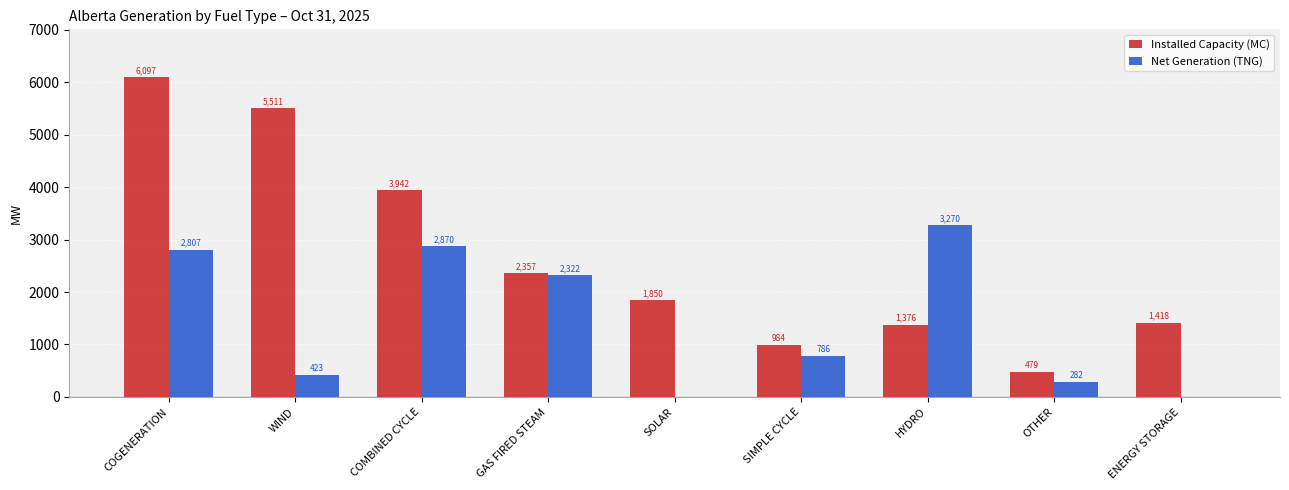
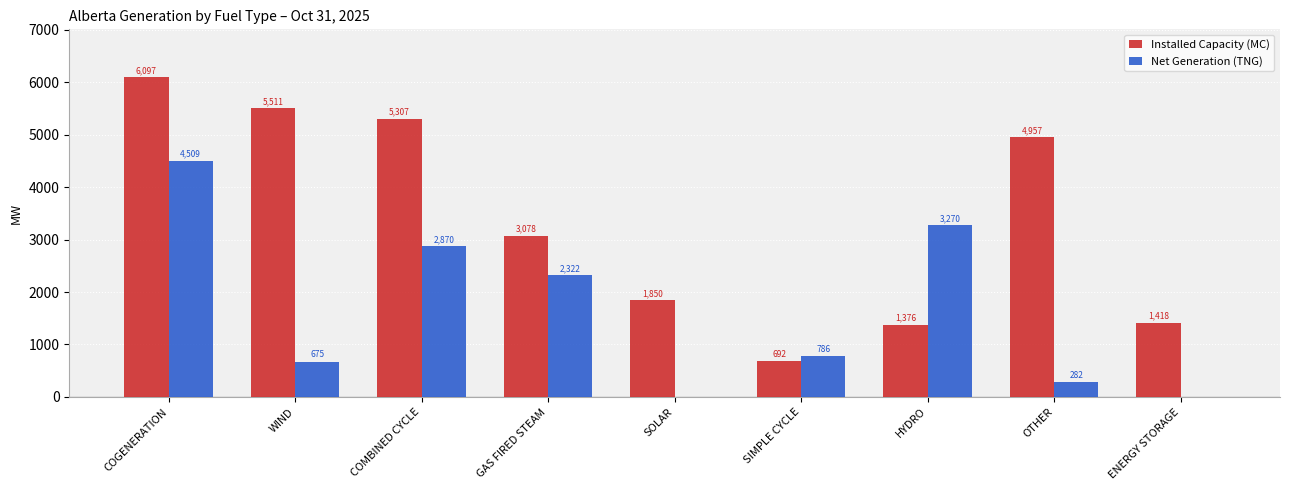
  {
    "Installed Capacity (MC)": {
      "COGENERATION": "6,097",
      "WIND": "5,511",
-     "COMBINED CYCLE": "3,942",
-     "GAS FIRED STEAM": "2,357",
+     "COMBINED CYCLE": "5,307",
+     "GAS FIRED STEAM": "3,078",
      "SOLAR": "1,850",
-     "SIMPLE CYCLE": "984",
+     "SIMPLE CYCLE": "692",
      "HYDRO": "1,376",
-     "OTHER": "479",
+     "OTHER": "4,957",
      "ENERGY STORAGE": "1,418"
    },
    "Net Generation (TNG)": {
-     "COGENERATION": "2,807",
-     "WIND": "423",
+     "COGENERATION": "4,509",
+     "WIND": "675",
      "COMBINED CYCLE": "2,870",
      "GAS FIRED STEAM": "2,322",
      "SIMPLE CYCLE": "786",
      "HYDRO": "3,270",
      "OTHER": "282"
    }
  }
